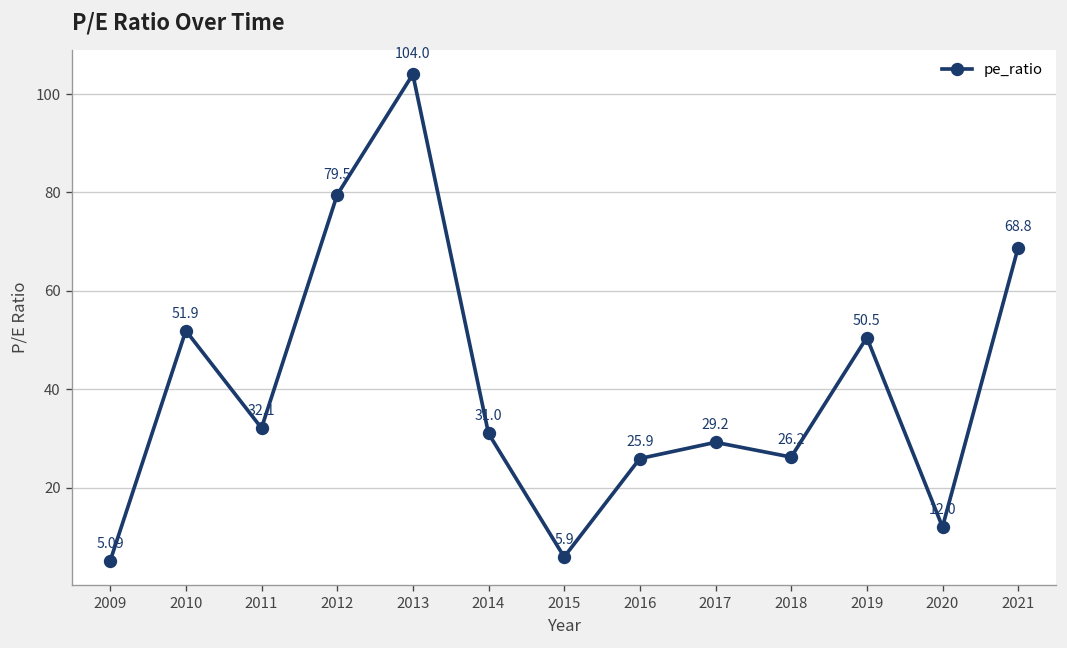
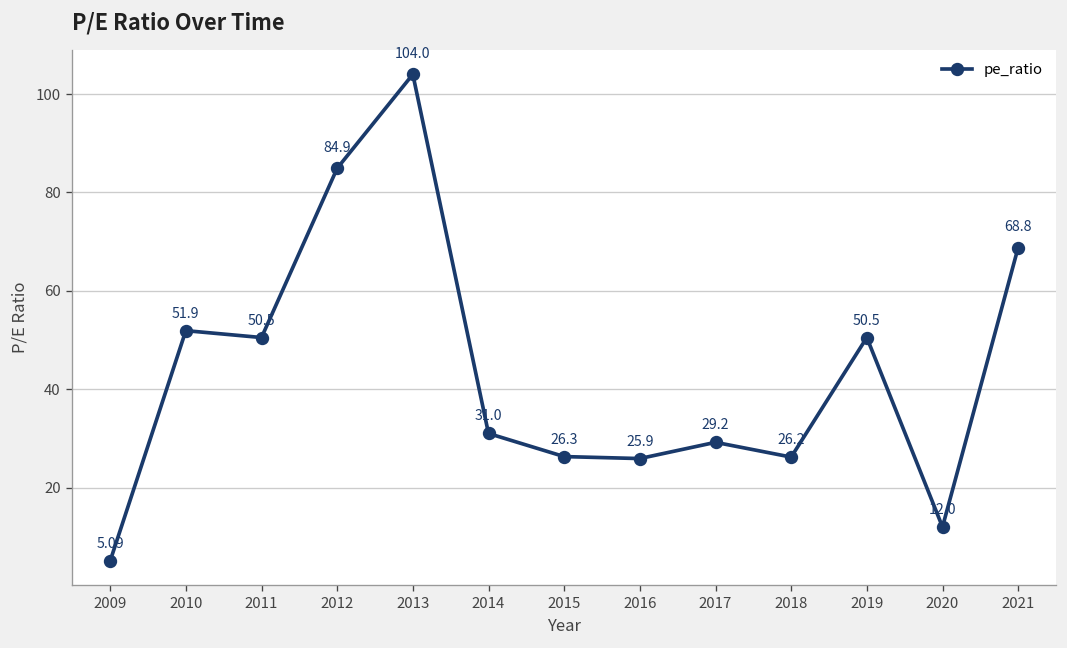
  {
    "2009": 5.09,
    "2010": 51.9,
-   "2011": 32.1,
-   "2012": 79.5,
+   "2011": 50.5,
+   "2012": 84.9,
    "2013": 104.0,
    "2014": 31.0,
-   "2015": 5.9,
+   "2015": 26.3,
    "2016": 25.9,
    "2017": 29.2,
    "2018": 26.2,
    "2019": 50.5,
    "2020": 12.0,
    "2021": 68.8
  }
